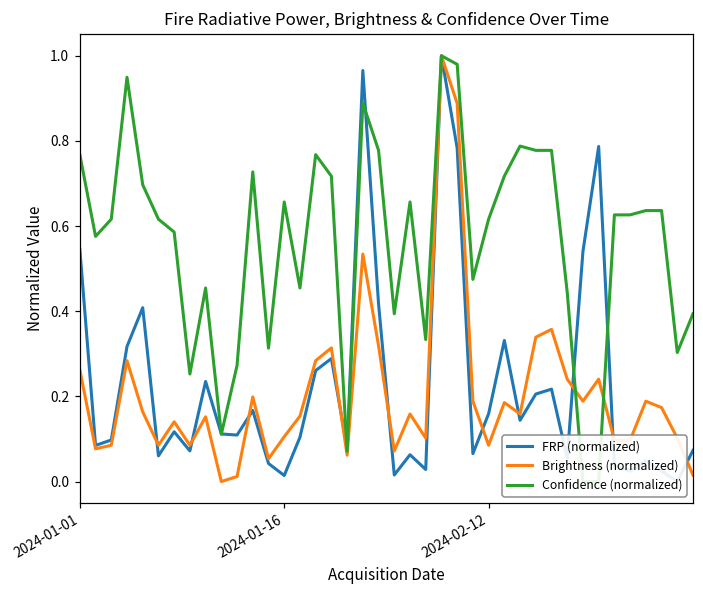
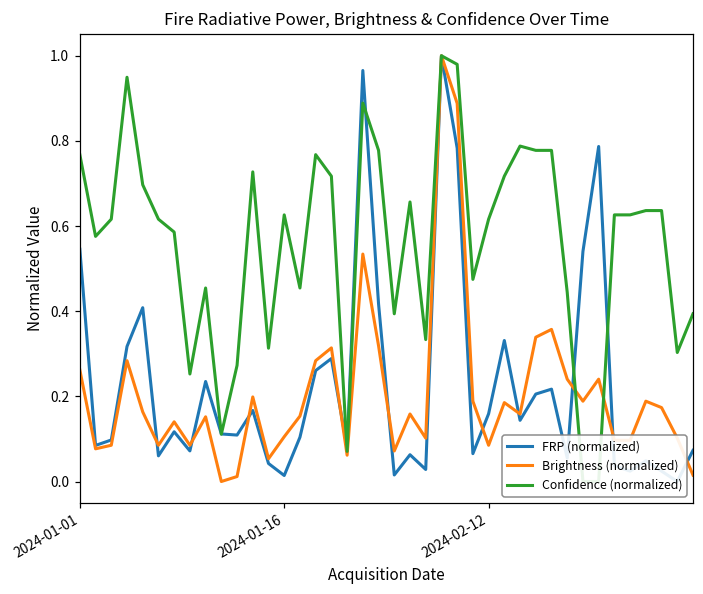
  {
    "FRP (normalized)": {
      "2024-01-01": 0.55,
      "2024-01-16": 0.01
    },
    "Brightness (normalized)": {
      "2024-01-01": 0.26,
      "2024-01-16": 0.11
    },
    "Confidence (normalized)": {
      "2024-01-01": 0.77,
-     "2024-01-16": 0.66
+     "2024-01-16": 0.63
    }
  }
